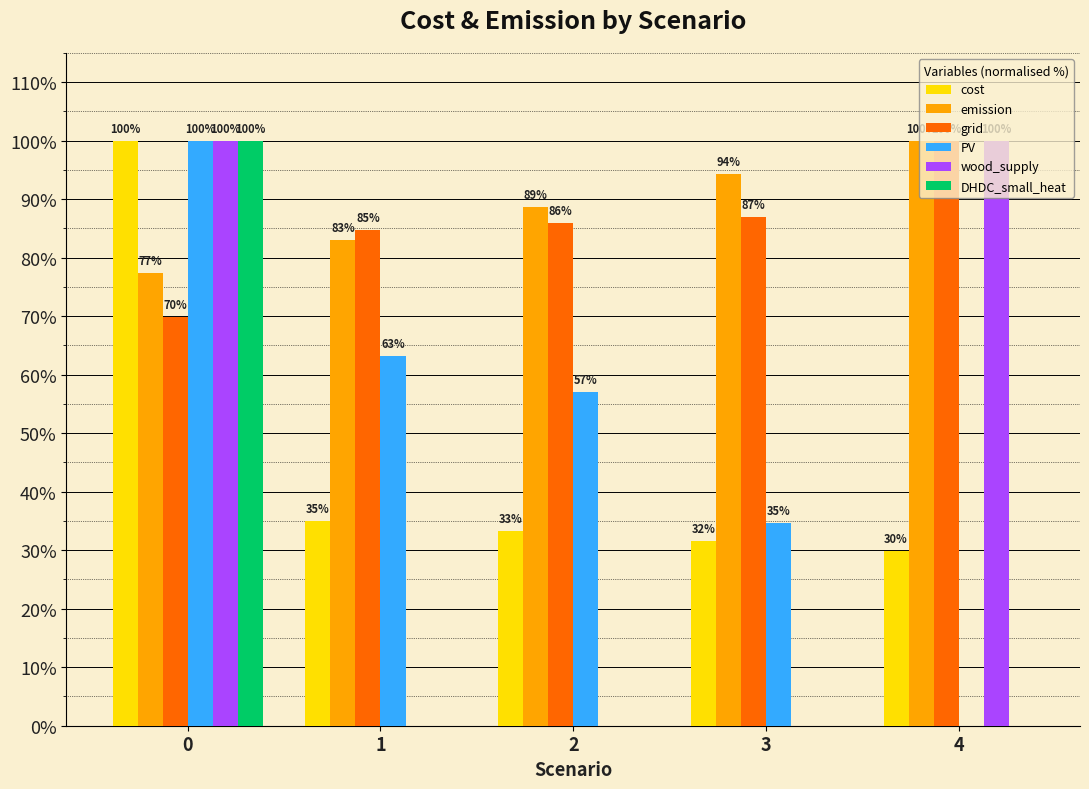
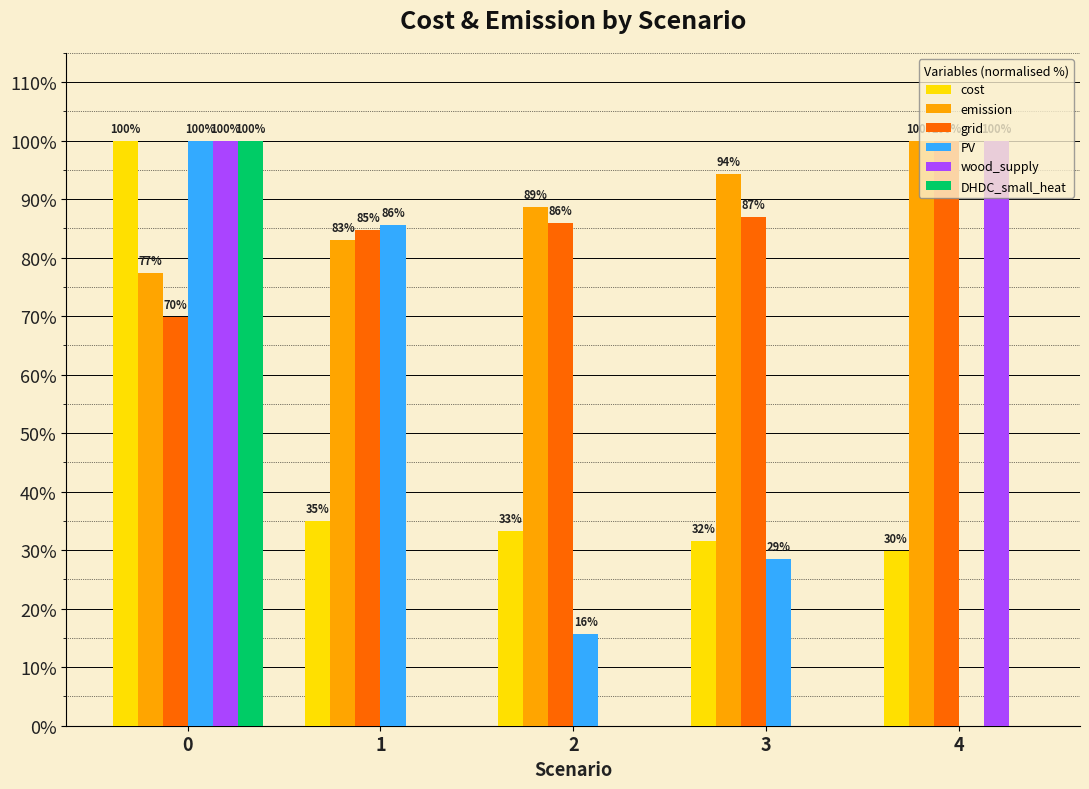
  {
    "grid": {
      "0": "70%",
      "1": "85%",
      "2": "86%",
      "3": "87%"
    },
    "PV": {
-     "1": "63%",
-     "2": "57%",
-     "3": "35%"
+     "1": "86%",
+     "2": "16%",
+     "3": "29%"
    },
    "wood_supply": {
      "1": "0%",
      "2": "0%",
      "3": "0%"
    },
    "DHDC_small_heat": {
      "1": "0%",
      "2": "0%",
      "3": "0%",
      "4": "0%"
    }
  }
